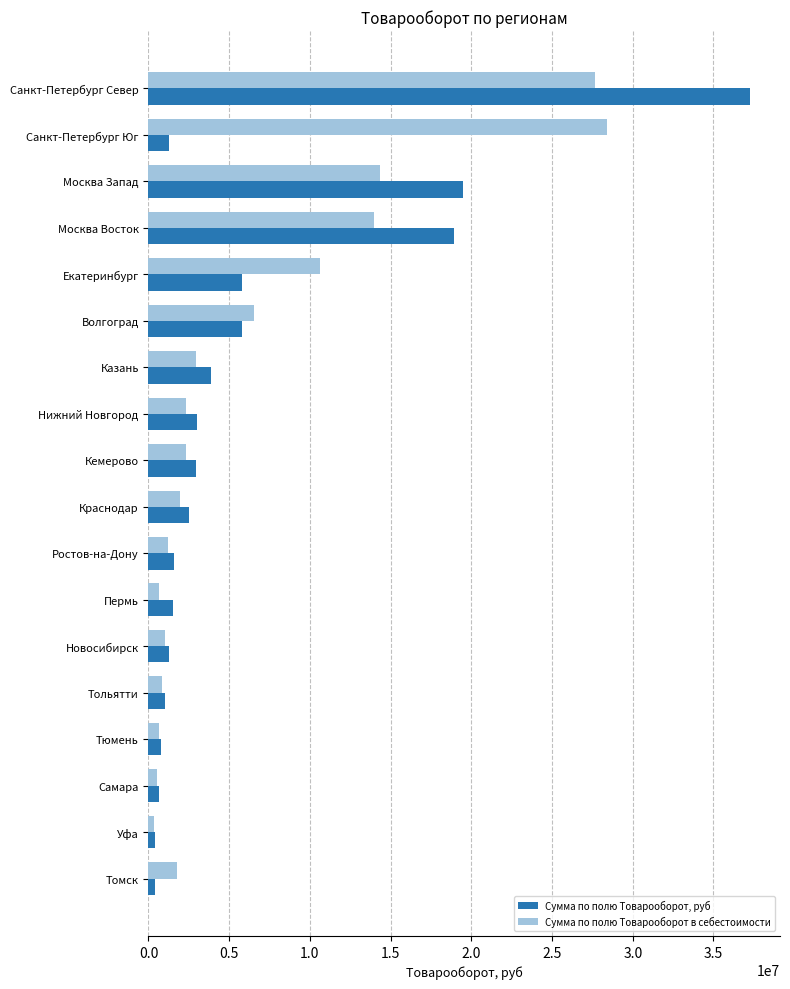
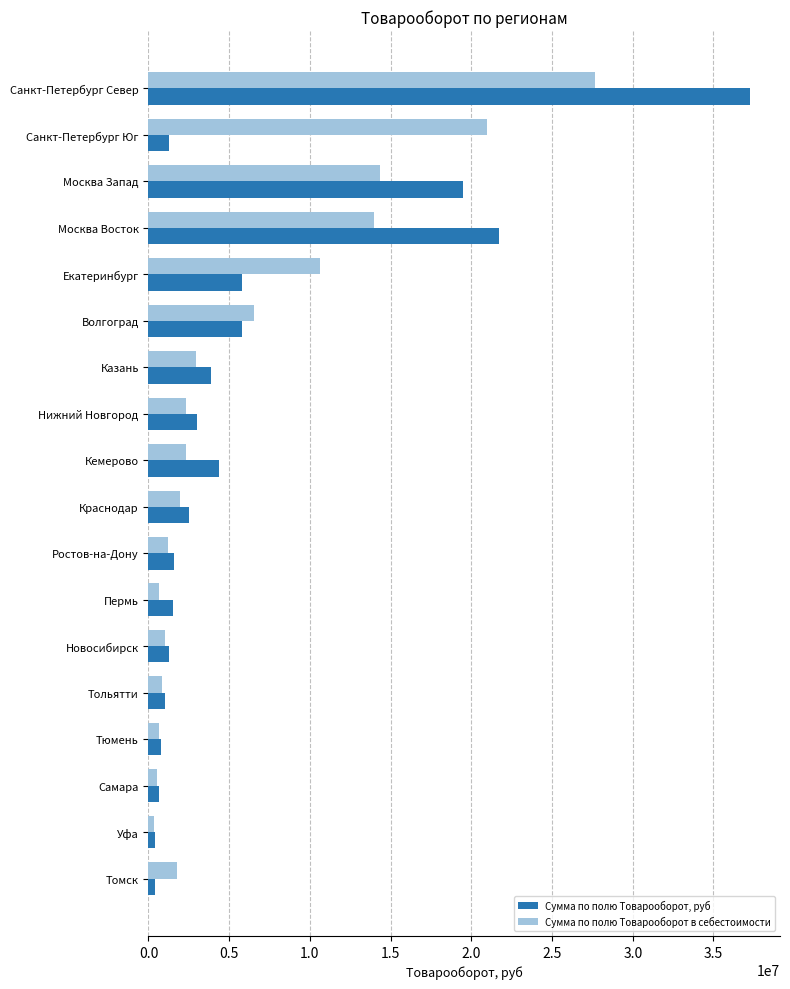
  {
    "Сумма по полю Товарооборот, руб": {
      "Санкт-Петербург Север": 37300000,
      "Санкт-Петербург Юг": 1300000,
      "Москва Запад": 19500000,
-     "Москва Восток": 18900000,
+     "Москва Восток": 21700000,
      "Екатеринбург": 5800000,
      "Волгоград": 5800000,
      "Казань": 3900000,
      "Нижний Новгород": 3000000,
-     "Кемерово": 2900000,
+     "Кемерово": 4300000,
      "Краснодар": 2500000,
      "Ростов-на-Дону": 1600000,
      "Пермь": 1500000,
      "Новосибирск": 1300000,
      "Тольятти": 1000000,
      "Тюмень": 800000,
      "Самара": 600000,
      "Уфа": 400000,
      "Томск": 400000
    },
    "Сумма по полю Товарооборот в себестоимости": {
      "Санкт-Петербург Север": 27600000,
-     "Санкт-Петербург Юг": 28400000,
+     "Санкт-Петербург Юг": 21000000,
      "Москва Запад": 14400000,
      "Москва Восток": 14000000,
      "Екатеринбург": 10600000,
      "Волгоград": 6500000,
      "Казань": 3000000,
      "Нижний Новгород": 2400000,
      "Кемерово": 2300000,
      "Краснодар": 2000000,
      "Ростов-на-Дону": 1200000,
      "Пермь": 600000,
      "Новосибирск": 1000000,
      "Тольятти": 800000,
      "Тюмень": 700000,
      "Самара": 600000,
      "Уфа": 300000,
      "Томск": 1700000
    }
  }
